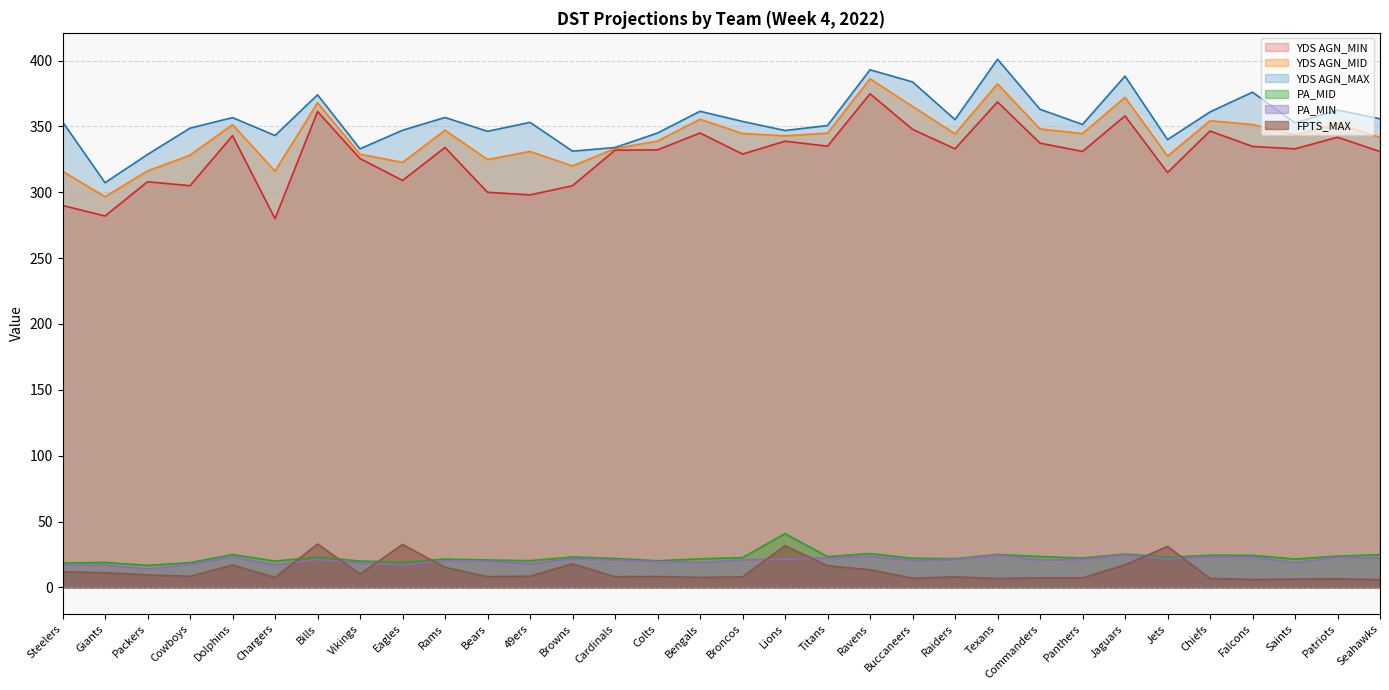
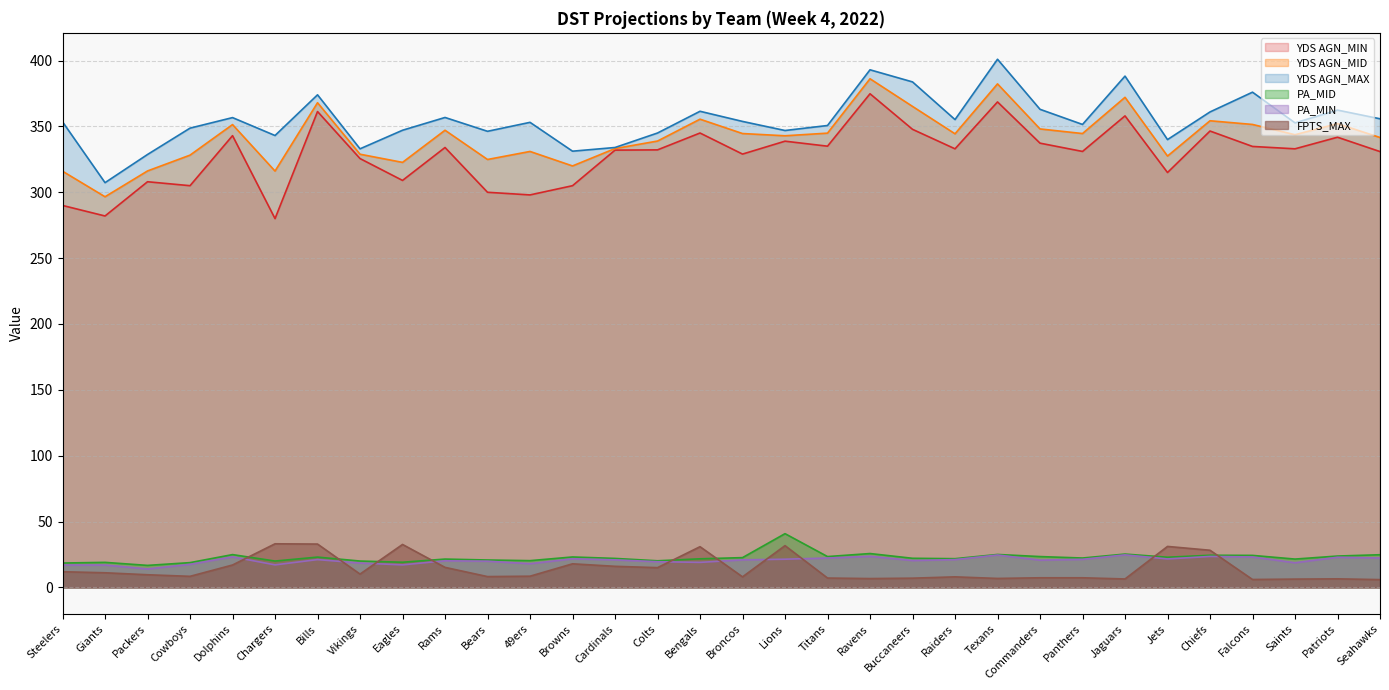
  {
    "PA_MID": {
      "Giants": 19,
      "Packers": 17,
      "Chargers": 20,
      "Eagles": 19,
      "49ers": 20,
      "Bengals": 22,
      "Lions": 41,
      "Ravens": 26,
      "Commanders": 23,
      "Saints": 22,
      "Seahawks": 25
    },
    "FPTS_MAX": {
      "Steelers": 12,
      "Giants": 11,
      "Packers": 10,
      "Cowboys": 8,
      "Dolphins": 17,
-     "Chargers": 8,
+     "Chargers": 33,
      "Bills": 33,
      "Vikings": 10,
      "Eagles": 33,
      "Rams": 15,
      "Bears": 8,
      "49ers": 9,
      "Browns": 18,
-     "Cardinals": 8,
-     "Colts": 8,
-     "Bengals": 8,
+     "Cardinals": 16,
+     "Colts": 15,
+     "Bengals": 31,
      "Broncos": 8,
      "Lions": 32,
-     "Titans": 16,
-     "Ravens": 13,
+     "Titans": 7,
+     "Ravens": 7,
      "Buccaneers": 7,
      "Raiders": 8,
      "Texans": 7,
      "Commanders": 7,
      "Panthers": 7,
-     "Jaguars": 17,
+     "Jaguars": 6,
      "Jets": 31,
-     "Chiefs": 7,
+     "Chiefs": 28,
      "Falcons": 6,
      "Saints": 6,
      "Patriots": 7,
      "Seahawks": 6
    }
  }
